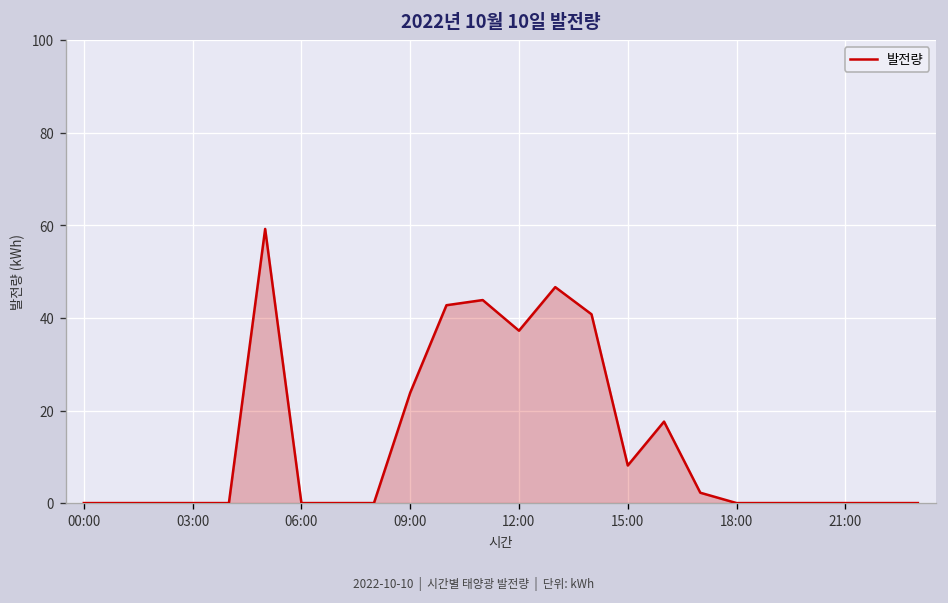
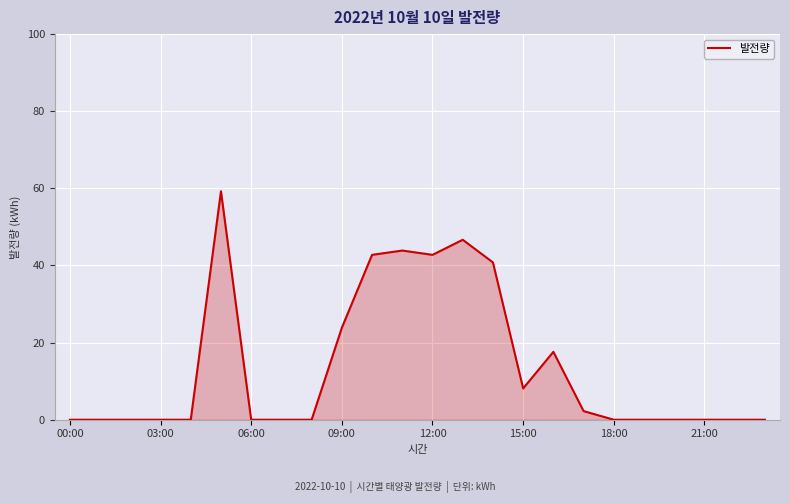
  {
    "00:00": 0,
    "03:00": 0,
    "06:00": 0,
    "09:00": 24,
-   "12:00": 37,
+   "12:00": 43,
    "15:00": 8,
    "18:00": 0,
    "21:00": 0
  }
